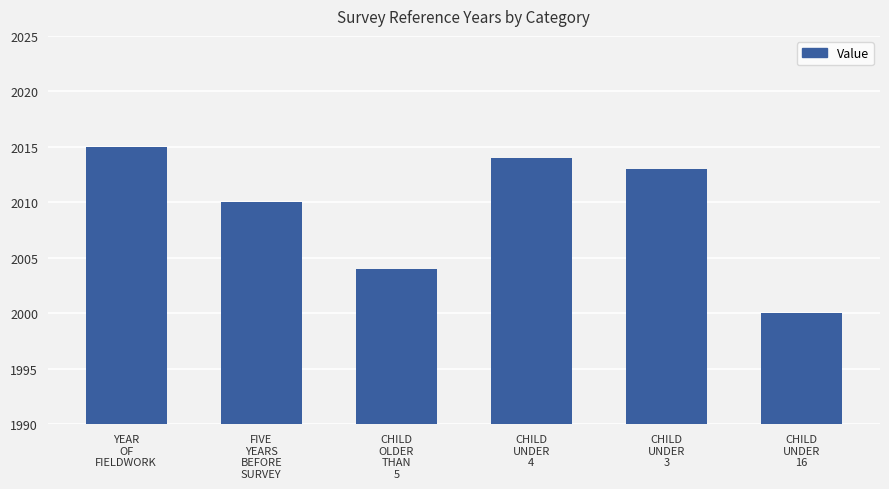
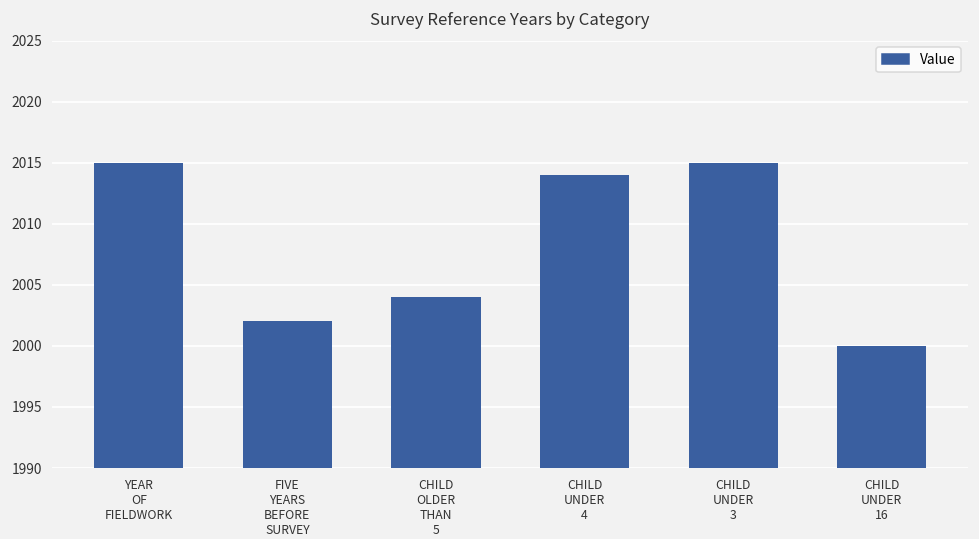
  {
    "YEAR OF FIELDWORK": 2015,
-   "FIVE YEARS BEFORE SURVEY": 2010,
+   "FIVE YEARS BEFORE SURVEY": 2002,
    "CHILD OLDER THAN 5": 2004,
    "CHILD UNDER 4": 2014,
-   "CHILD UNDER 3": 2013,
+   "CHILD UNDER 3": 2015,
    "CHILD UNDER 16": 2000
  }
